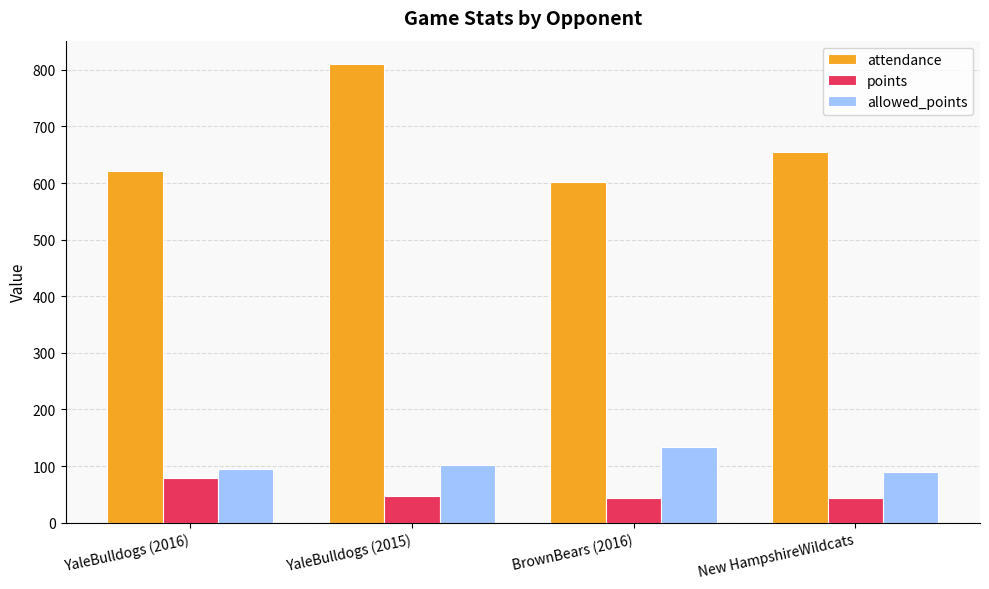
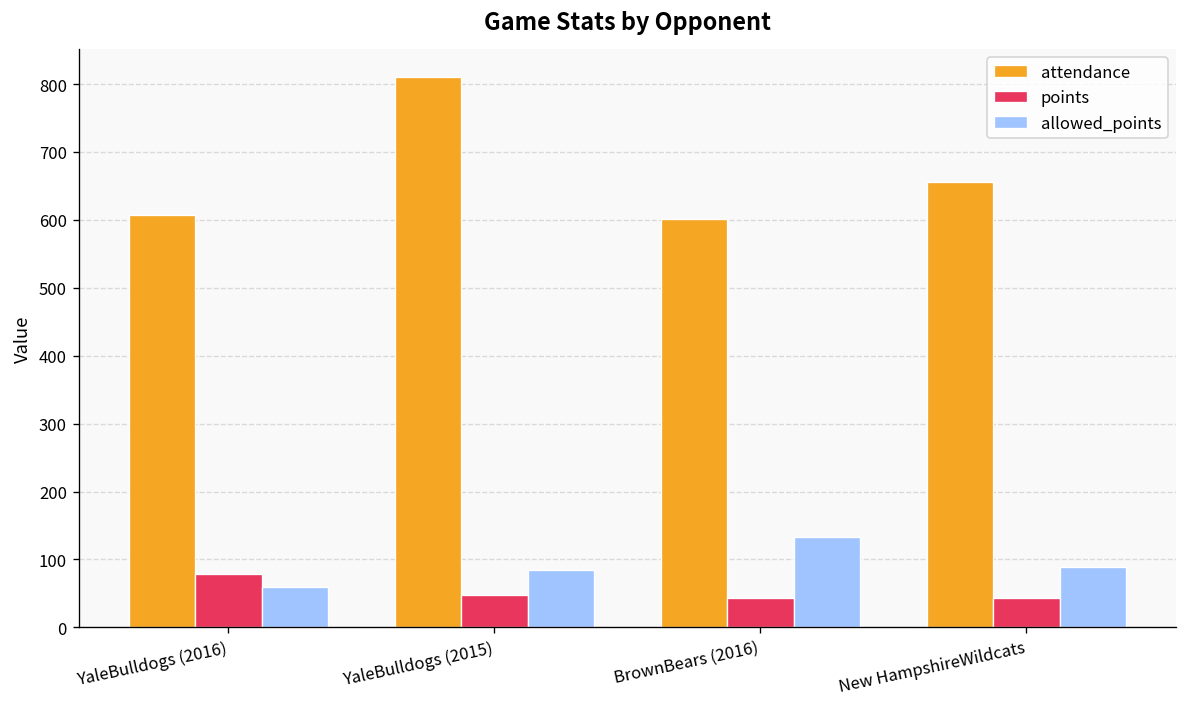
  {
    "attendance": {
-     "YaleBulldogs (2016)": 620,
+     "YaleBulldogs (2016)": 610,
      "YaleBulldogs (2015)": 810,
      "BrownBears (2016)": 600,
      "New HampshireWildcats": 660
    },
    "points": {
      "YaleBulldogs (2016)": 80,
      "YaleBulldogs (2015)": 50,
      "BrownBears (2016)": 40,
      "New HampshireWildcats": 40
    },
    "allowed_points": {
-     "YaleBulldogs (2016)": 90,
-     "YaleBulldogs (2015)": 100,
+     "YaleBulldogs (2016)": 60,
+     "YaleBulldogs (2015)": 80,
      "BrownBears (2016)": 130,
      "New HampshireWildcats": 90
    }
  }
